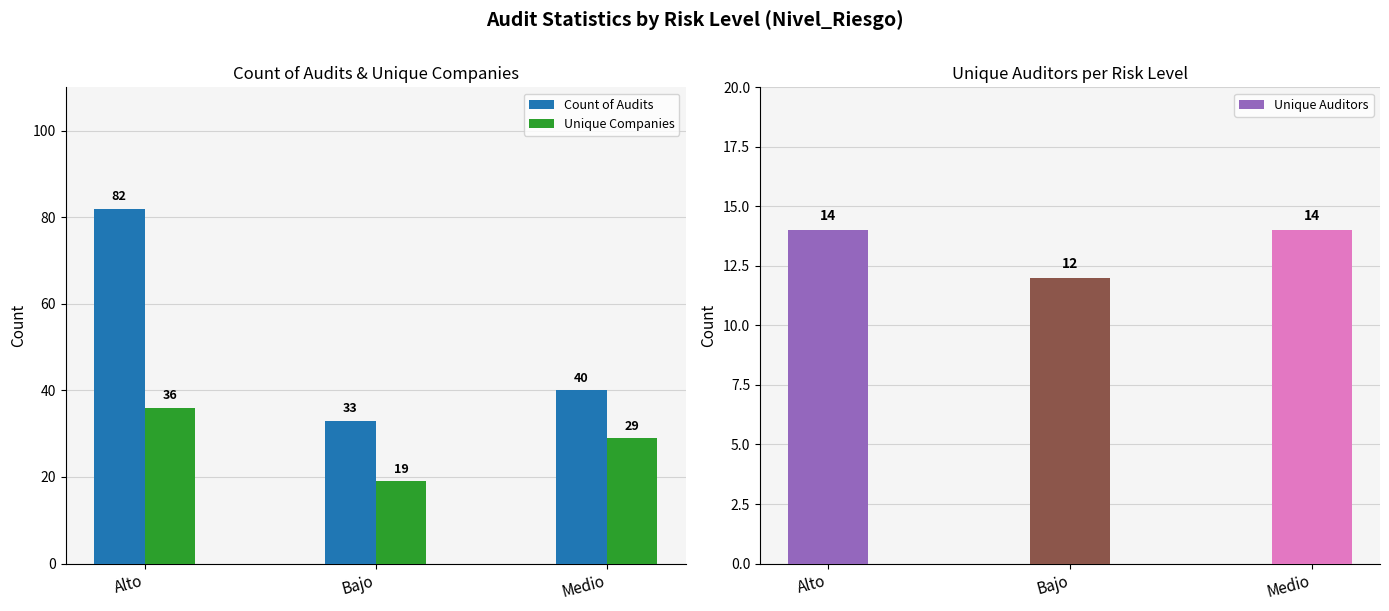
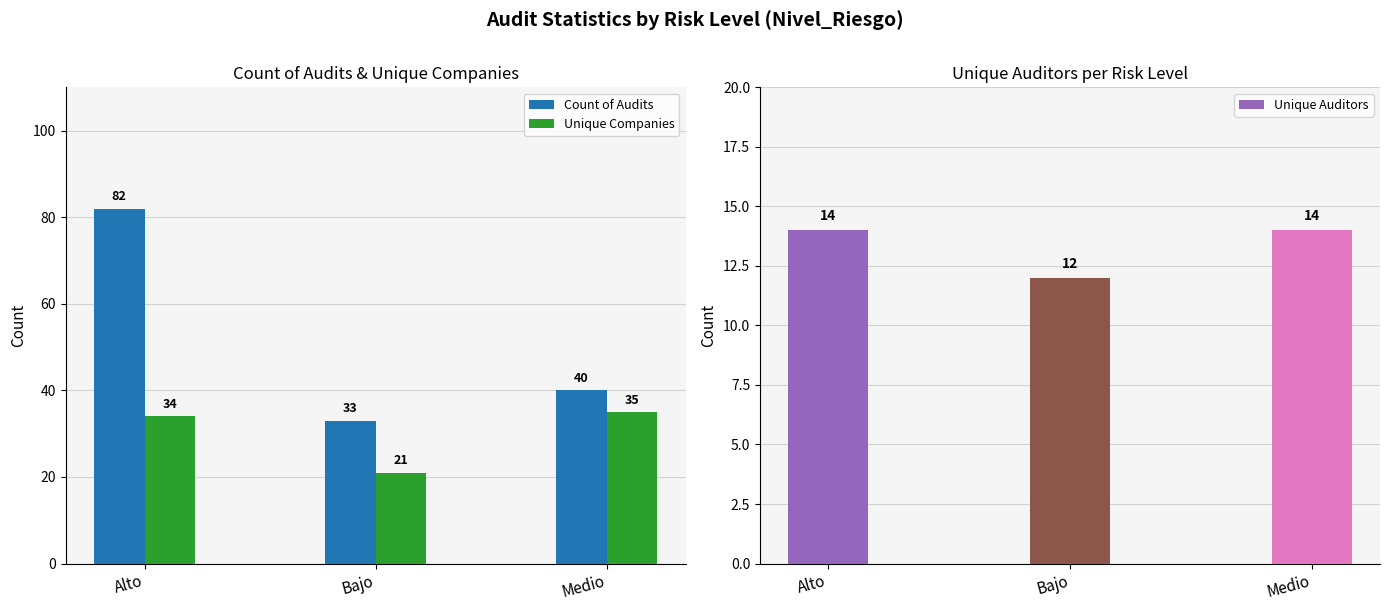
  {
    "Count of Audits & Unique Companies": {
      "Count of Audits": {
        "Alto": 82,
        "Bajo": 33,
        "Medio": 40
      },
      "Unique Companies": {
-       "Alto": 36,
-       "Bajo": 19,
-       "Medio": 29
+       "Alto": 34,
+       "Bajo": 21,
+       "Medio": 35
      }
    },
    "Unique Auditors per Risk Level": {
      "Alto": 14,
      "Bajo": 12,
      "Medio": 14
    }
  }
